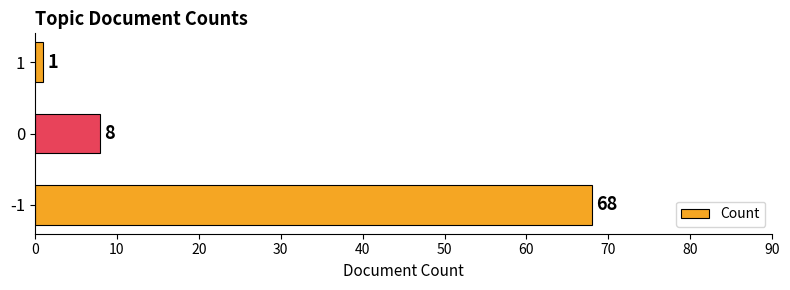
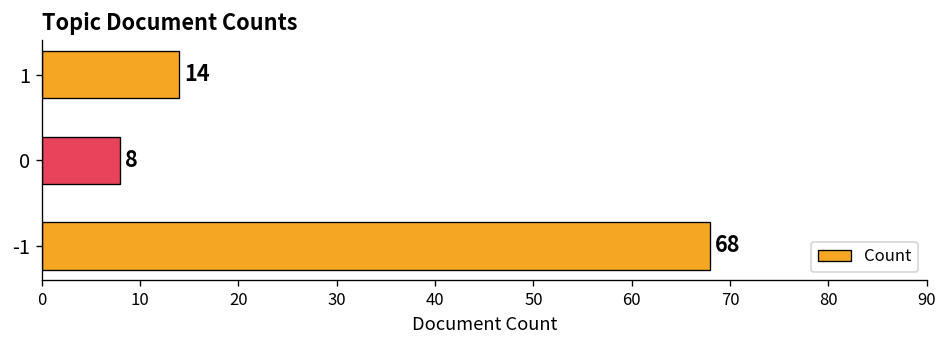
  {
-   "1": 1,
+   "1": 14,
    "0": 8,
    "-1": 68
  }
